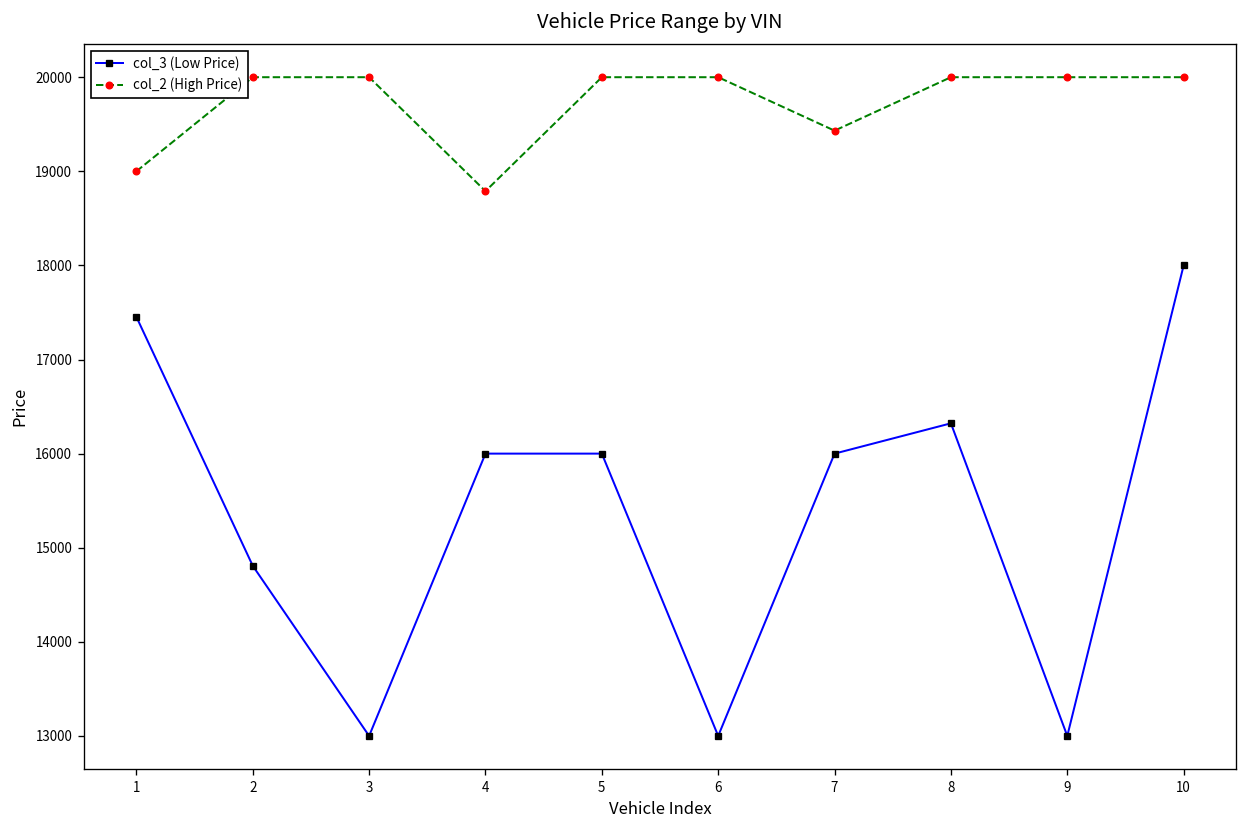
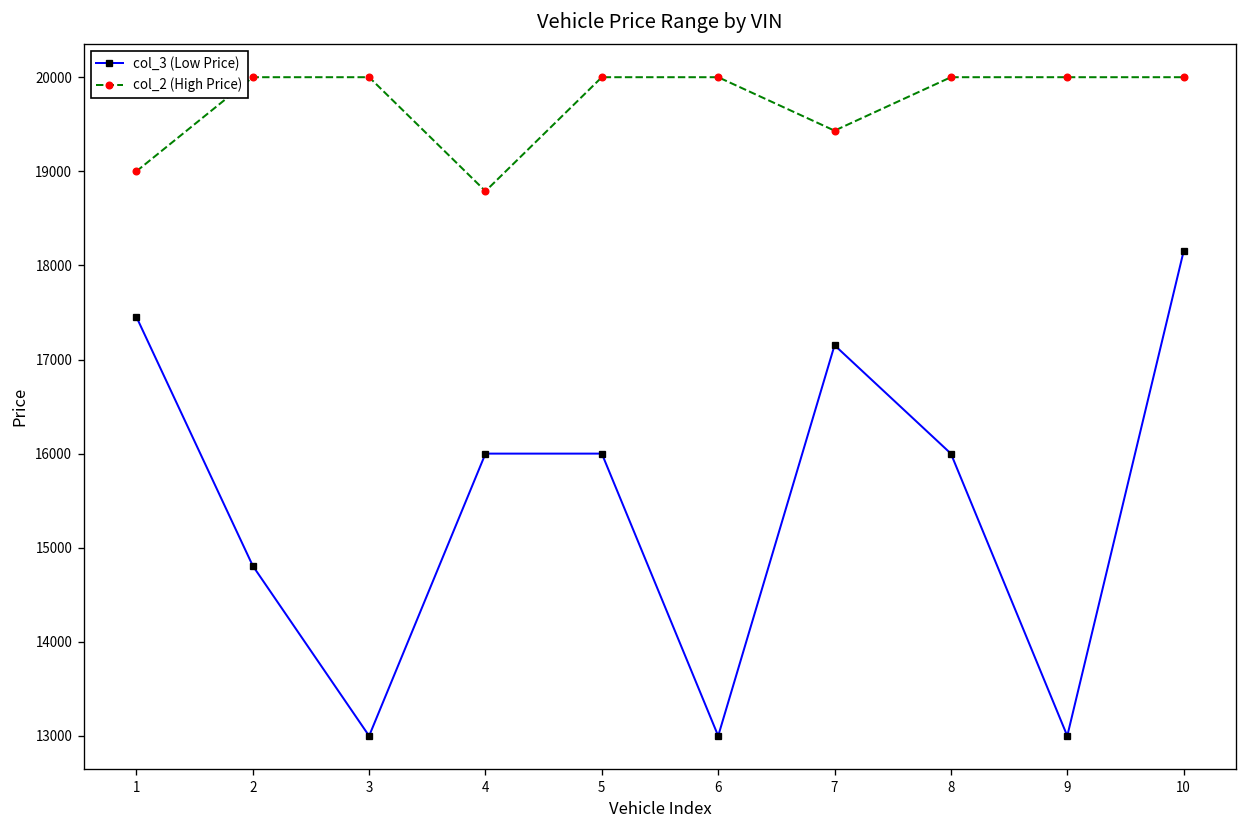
  {
    "col_3 (Low Price)": {
      "1": 17500,
      "2": 14800,
      "3": 13000,
      "4": 16000,
      "5": 16000,
      "6": 13000,
-     "7": 16000,
-     "8": 16300,
+     "7": 17200,
+     "8": 16000,
      "9": 13000,
-     "10": 18000
+     "10": 18200
    },
    "col_2 (High Price)": {
      "1": 19000,
      "2": 20000,
      "3": 20000,
      "4": 18800,
      "5": 20000,
      "6": 20000,
      "7": 19400,
      "8": 20000,
      "9": 20000,
      "10": 20000
    }
  }
